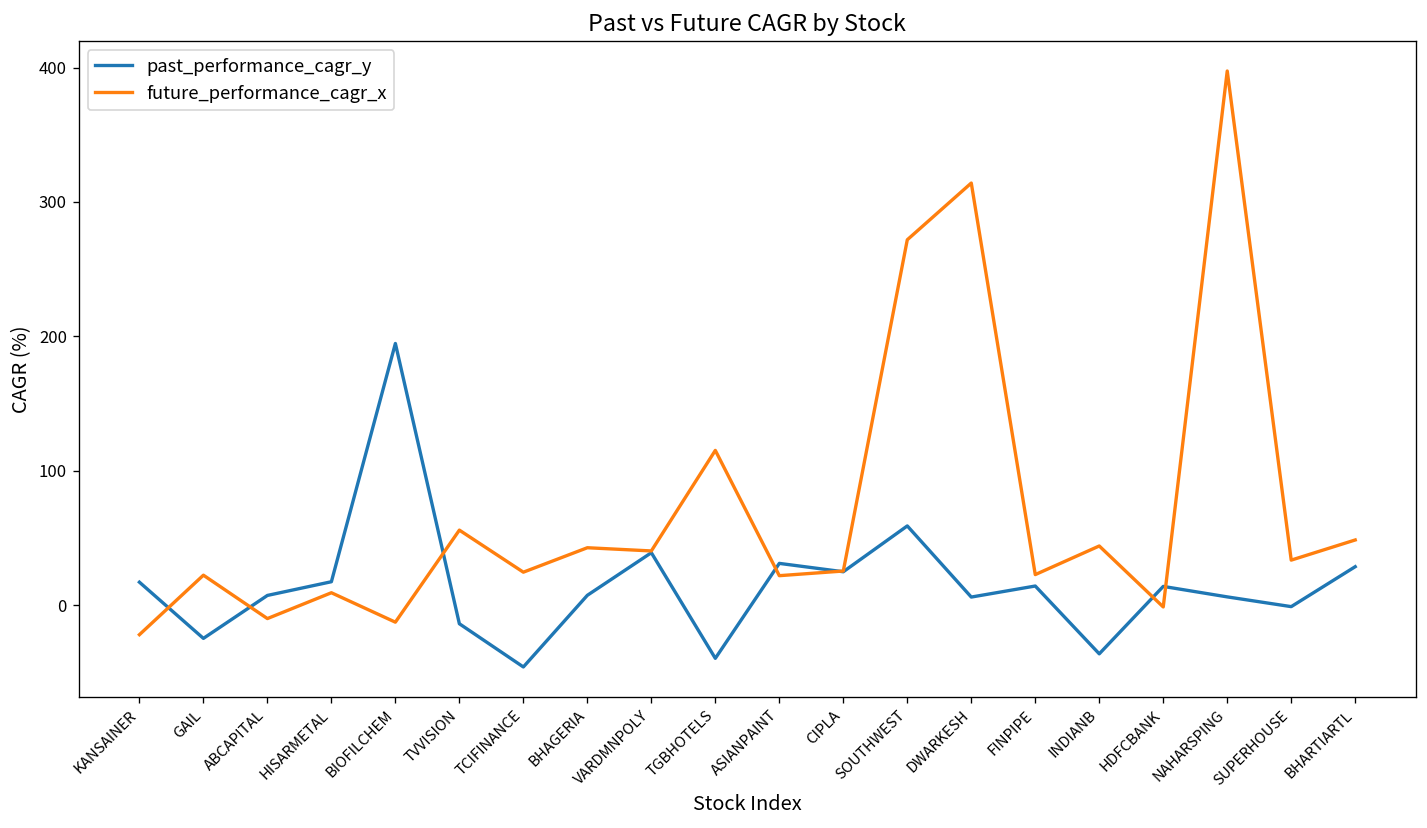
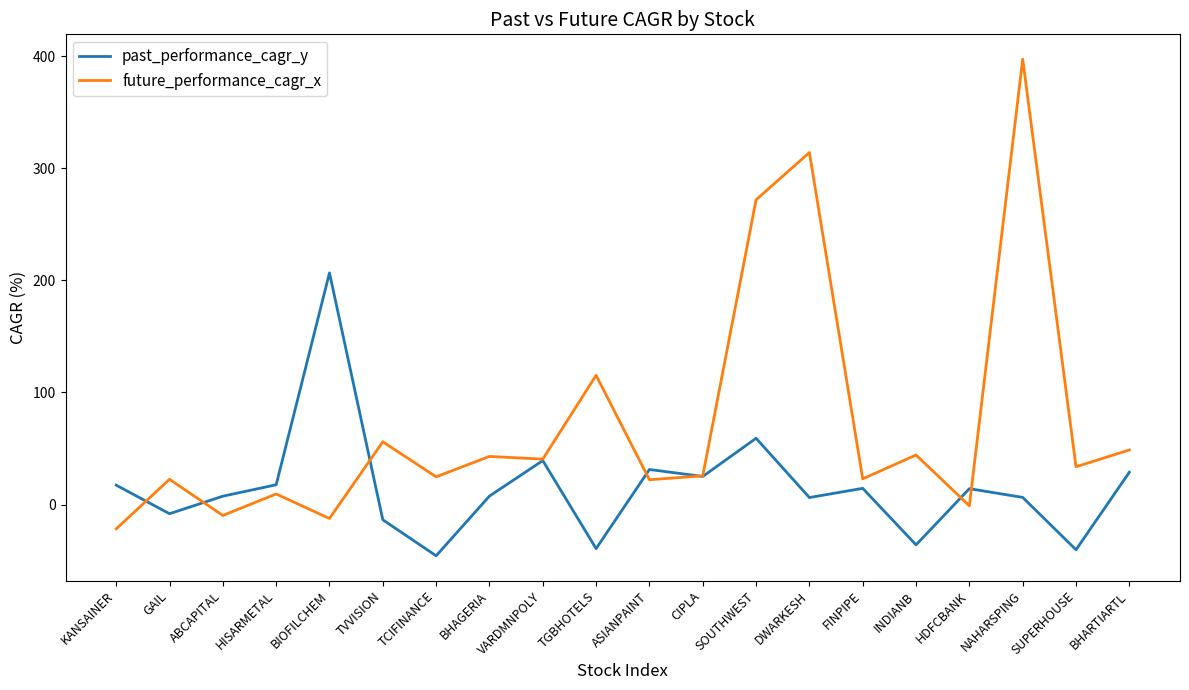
  {
    "past_performance_cagr_y": {
      "KANSAINER": 17,
-     "GAIL": -25,
+     "GAIL": -8,
      "ABCAPITAL": 7,
      "HISARMETAL": 18,
-     "BIOFILCHEM": 195,
+     "BIOFILCHEM": 207,
      "TVVISION": -14,
      "TCIFINANCE": -46,
      "BHAGERIA": 8,
      "TGBHOTELS": -39,
      "ASIANPAINT": 31,
      "SOUTHWEST": 59,
      "DWARKESH": 6,
      "FINPIPE": 14,
      "INDIANB": -36,
      "HDFCBANK": 14,
      "NAHARSPING": 6,
-     "SUPERHOUSE": -1,
+     "SUPERHOUSE": -40,
      "BHARTIARTL": 29
    },
    "future_performance_cagr_x": {
      "KANSAINER": -22,
      "GAIL": 23,
      "ABCAPITAL": -10,
      "HISARMETAL": 9,
      "BIOFILCHEM": -12,
      "TVVISION": 56,
      "TCIFINANCE": 25,
      "BHAGERIA": 43,
      "TGBHOTELS": 115,
      "ASIANPAINT": 22,
      "SOUTHWEST": 272,
      "DWARKESH": 314,
      "FINPIPE": 23,
      "INDIANB": 44,
      "HDFCBANK": -1,
      "NAHARSPING": 397,
      "SUPERHOUSE": 34,
      "BHARTIARTL": 49
    }
  }
